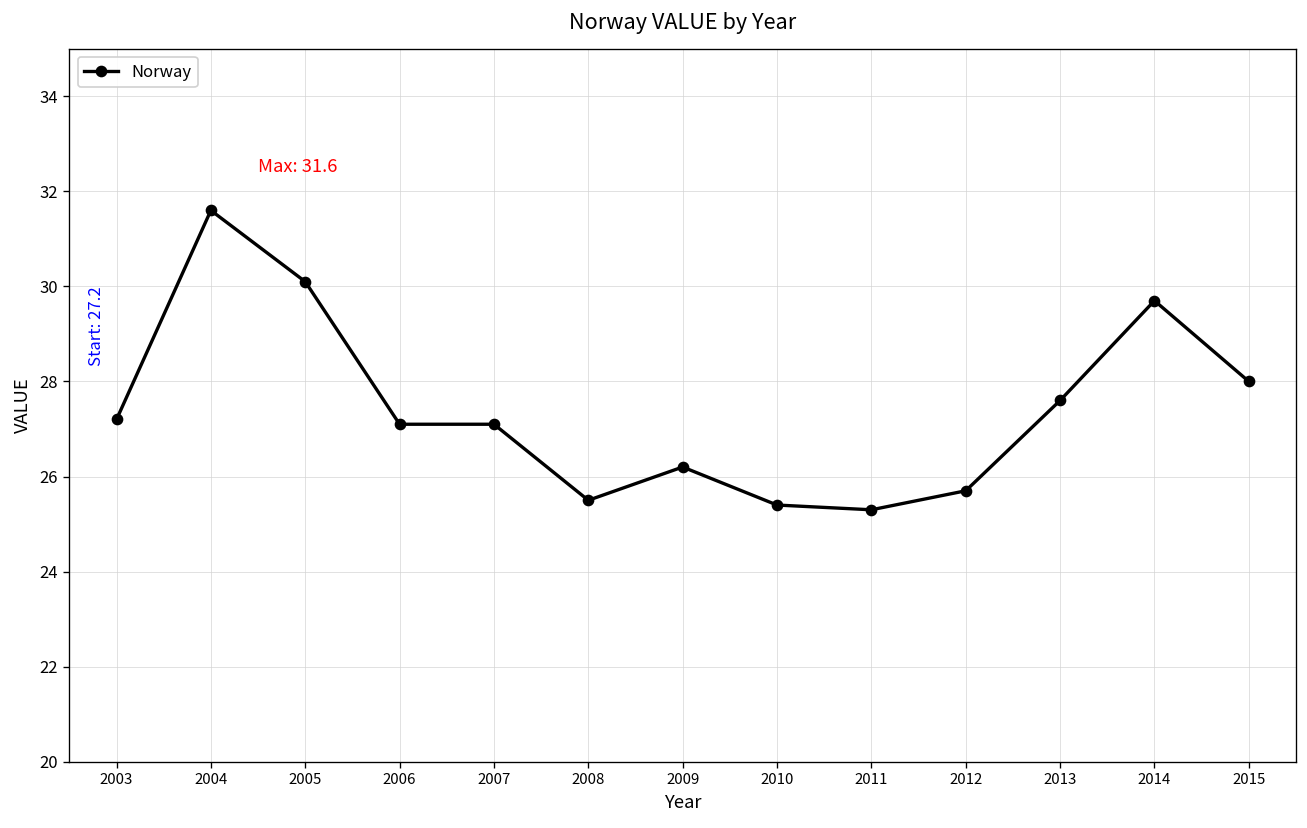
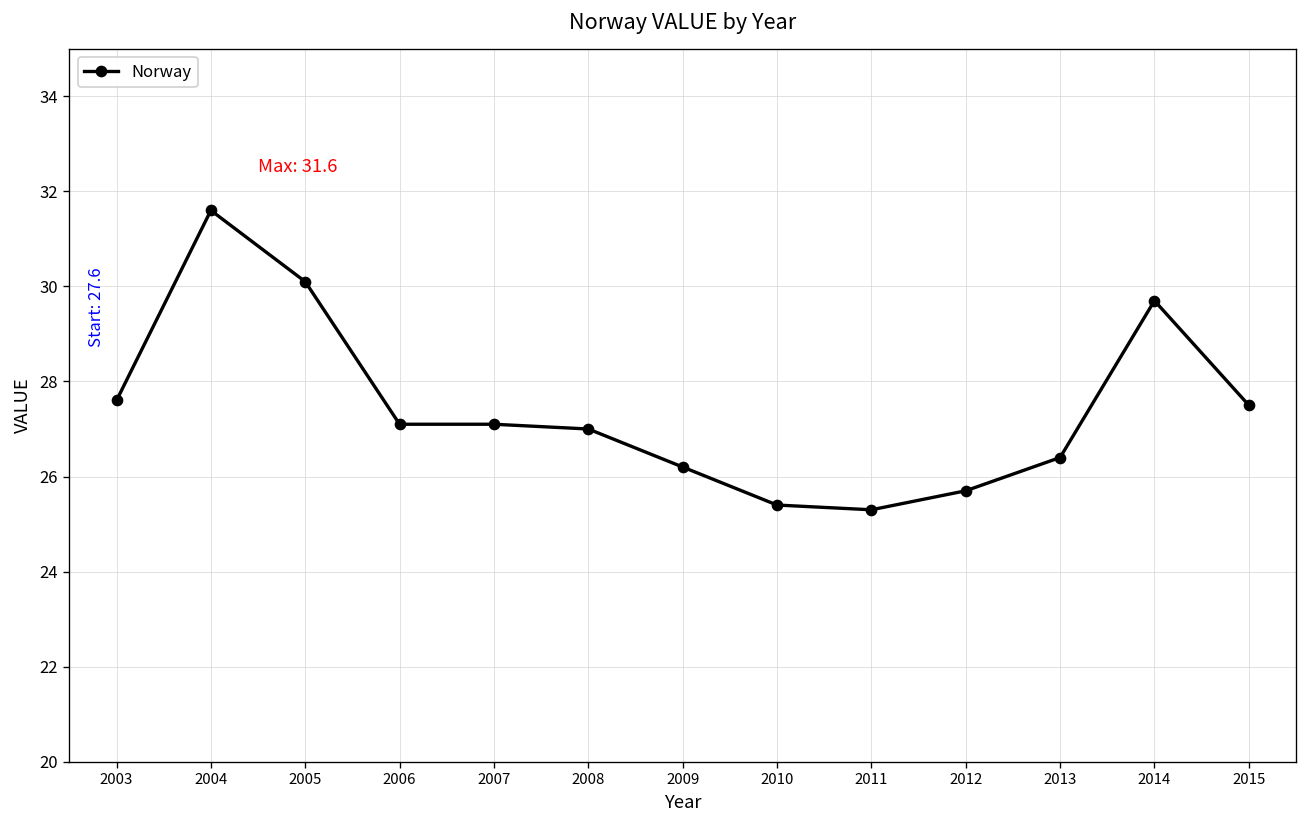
  {
-   "2003": 27.2,
-   "2008": 25.5,
-   "2013": 27.6,
-   "2015": 28.0
+   "2003": 27.6,
+   "2008": 27.0,
+   "2013": 26.4,
+   "2015": 27.5
  }
